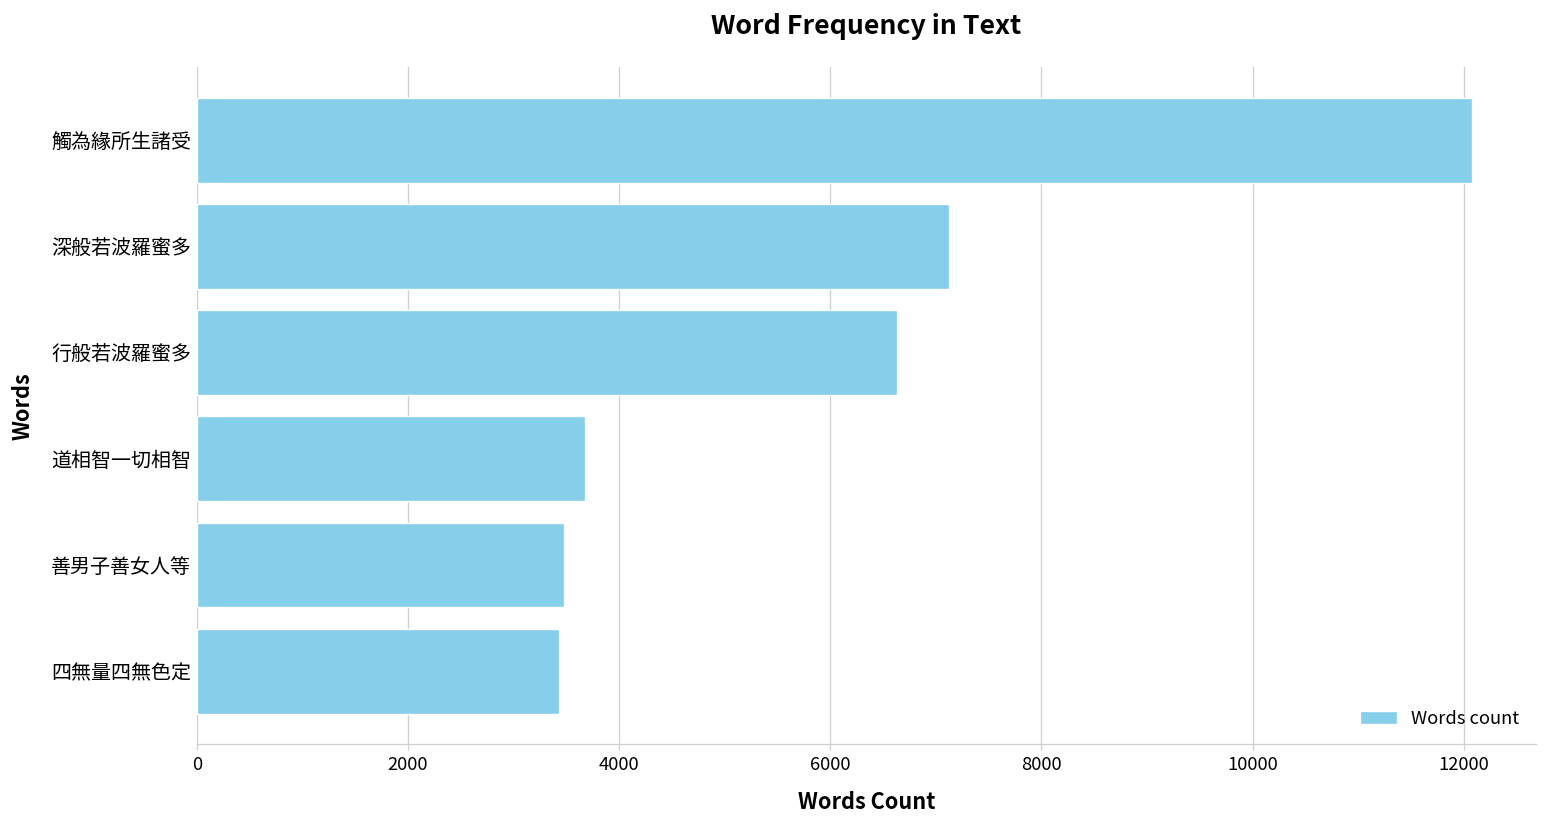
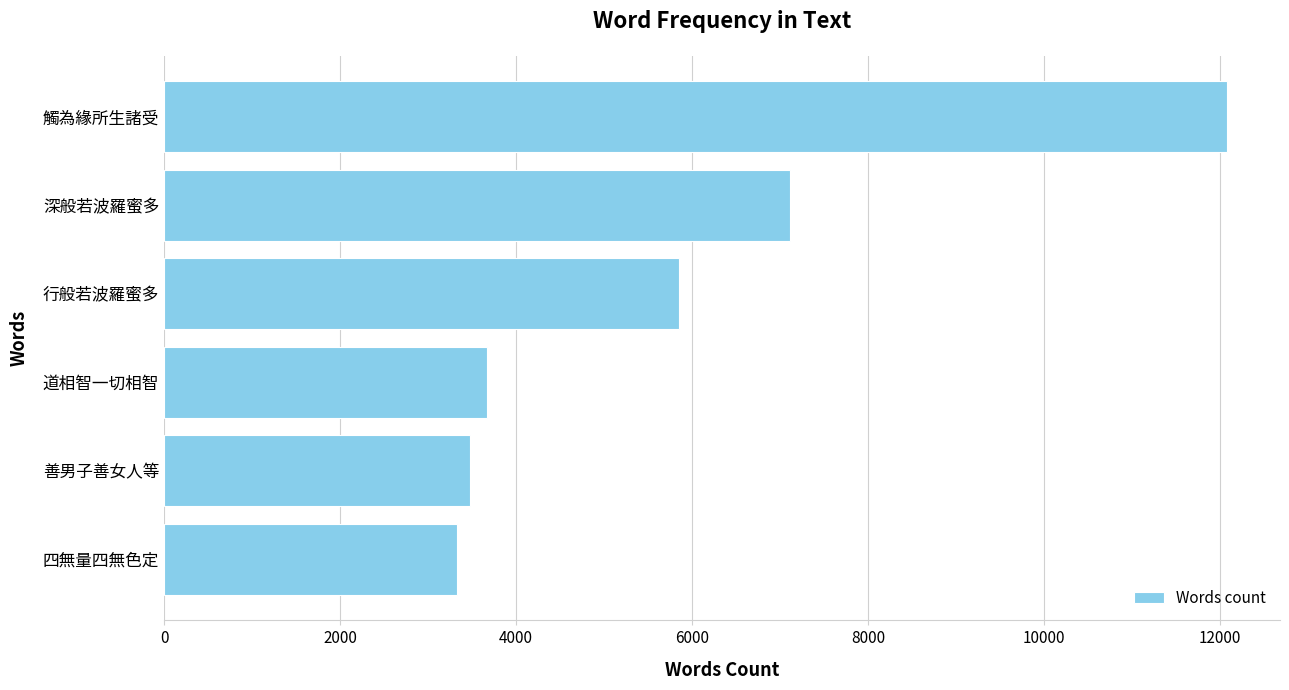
  {
    "觸為緣所生諸受": 12100,
    "深般若波羅蜜多": 7100,
-   "行般若波羅蜜多": 6600,
+   "行般若波羅蜜多": 5800,
    "道相智一切相智": 3700,
    "善男子善女人等": 3500,
-   "四無量四無色定": 3400
+   "四無量四無色定": 3300
  }
